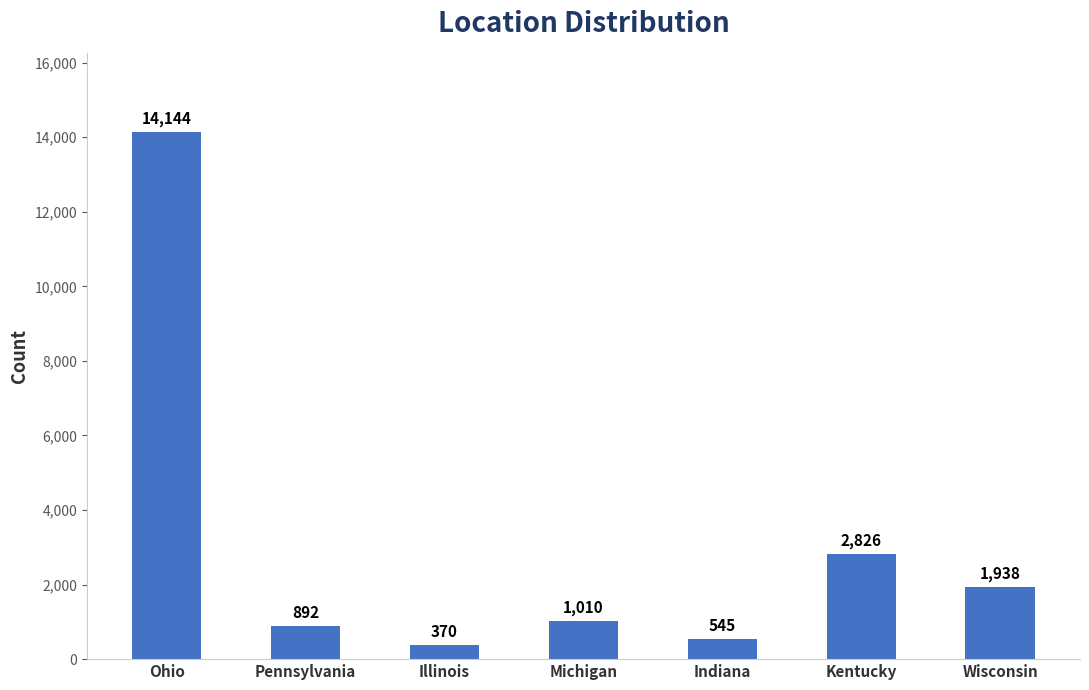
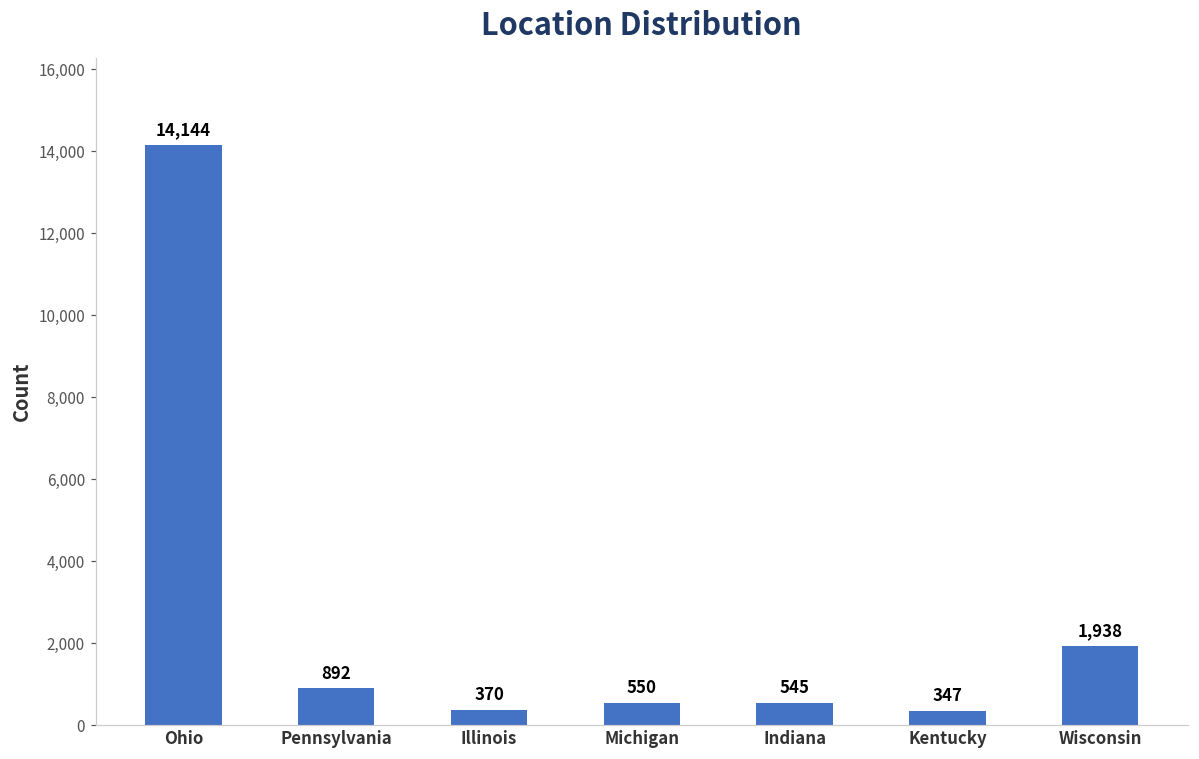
  {
    "Ohio": "14,144",
    "Pennsylvania": "892",
    "Illinois": "370",
-   "Michigan": "1,010",
+   "Michigan": "550",
    "Indiana": "545",
-   "Kentucky": "2,826",
+   "Kentucky": "347",
    "Wisconsin": "1,938"
  }
